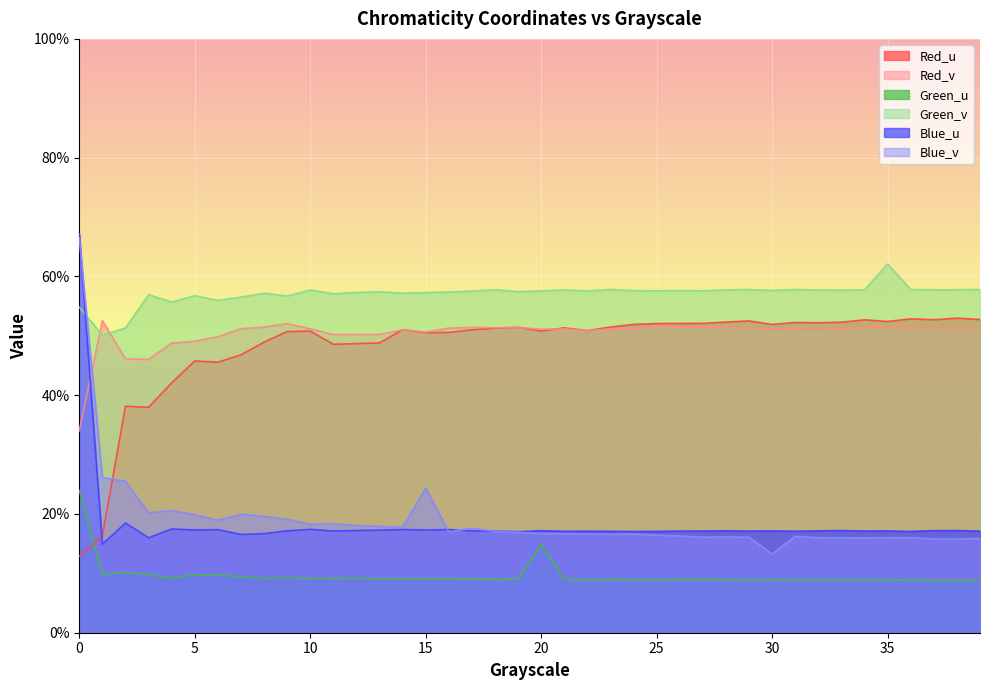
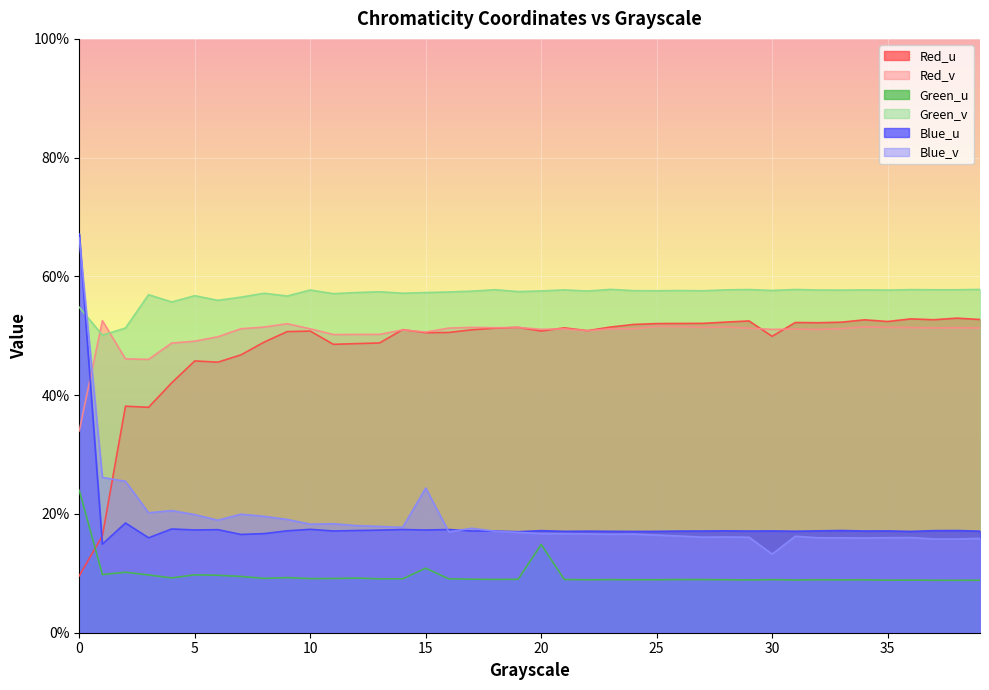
  {
    "Red_u": {
-     "0": "13%",
+     "0": "10%",
      "5": "46%",
      "25": "52%",
-     "30": "52%",
+     "30": "50%",
      "35": "52%"
    },
    "Red_v": {
      "0": "34%",
      "5": "49%",
      "25": "52%",
      "30": "51%",
      "35": "51%"
    },
    "Green_u": {
      "0": "24%",
      "5": "10%",
      "10": "9%",
-     "15": "9%",
+     "15": "11%",
      "20": "15%",
      "25": "9%",
      "30": "9%",
      "35": "9%"
    },
    "Green_v": {
      "0": "55%",
      "5": "57%",
      "10": "58%",
      "15": "57%",
      "20": "58%",
      "25": "58%",
      "30": "58%",
-     "35": "62%"
+     "35": "58%"
    },
    "Blue_u": {
      "0": "67%",
      "5": "17%",
      "10": "17%",
      "15": "17%",
      "20": "17%",
      "25": "17%",
      "30": "17%",
      "35": "17%"
    },
    "Blue_v": {
      "0": "66%",
      "5": "20%",
      "10": "18%",
      "15": "24%",
      "20": "17%",
      "25": "16%",
      "30": "13%",
      "35": "16%"
    }
  }
